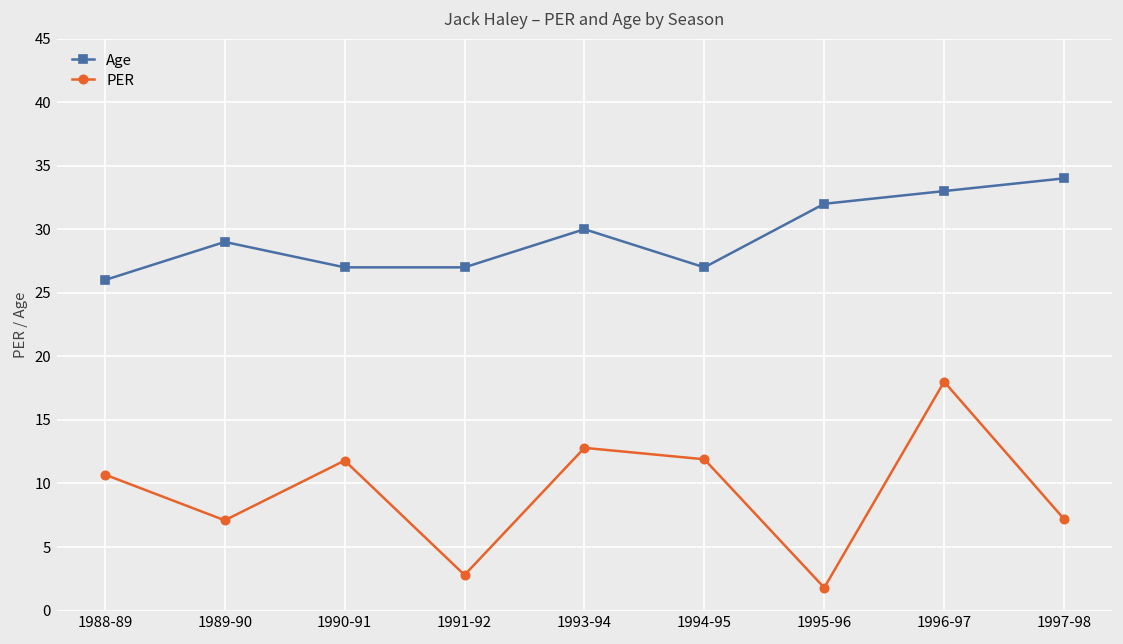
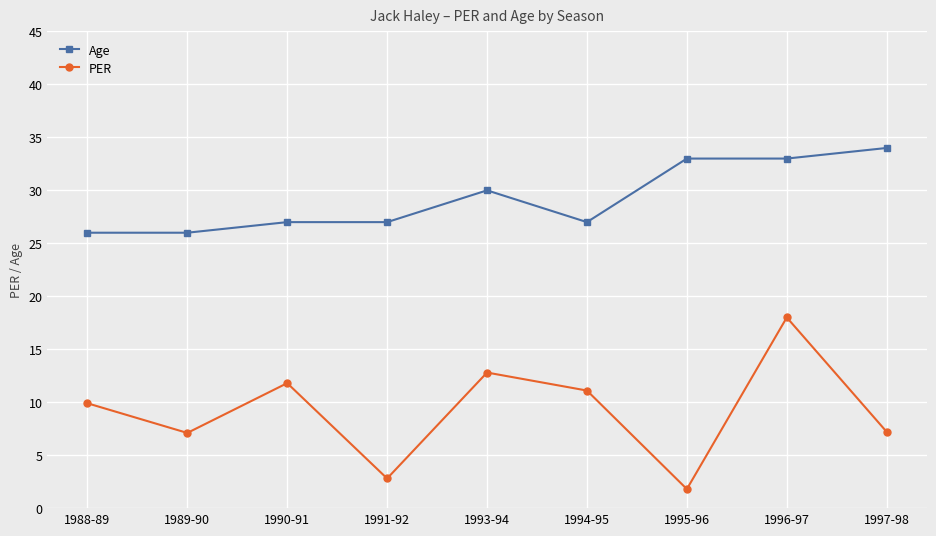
  {
    "Age": {
      "1988-89": 26,
-     "1989-90": 29,
+     "1989-90": 26,
      "1990-91": 27,
      "1991-92": 27,
      "1993-94": 30,
      "1994-95": 27,
-     "1995-96": 32,
+     "1995-96": 33,
      "1996-97": 33,
      "1997-98": 34
    },
    "PER": {
-     "1988-89": 10.7,
+     "1988-89": 9.9,
      "1989-90": 7.1,
      "1990-91": 11.8,
      "1991-92": 2.8,
      "1993-94": 12.8,
-     "1994-95": 11.9,
+     "1994-95": 11.1,
      "1995-96": 1.8,
      "1996-97": 18.0,
      "1997-98": 7.2
    }
  }
